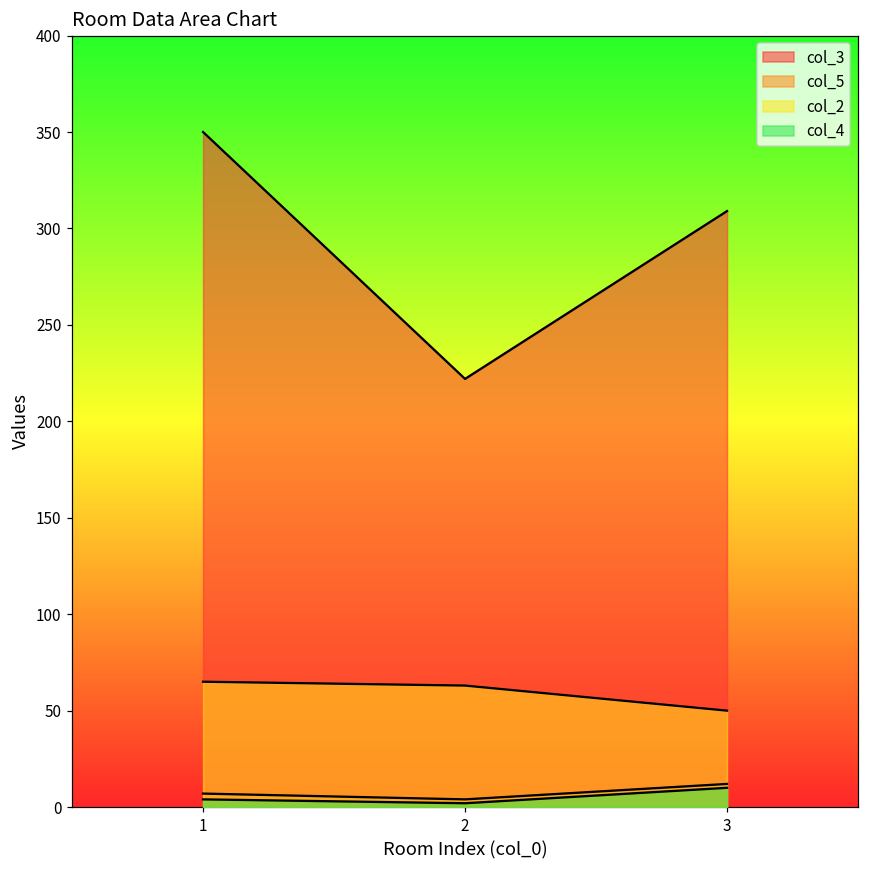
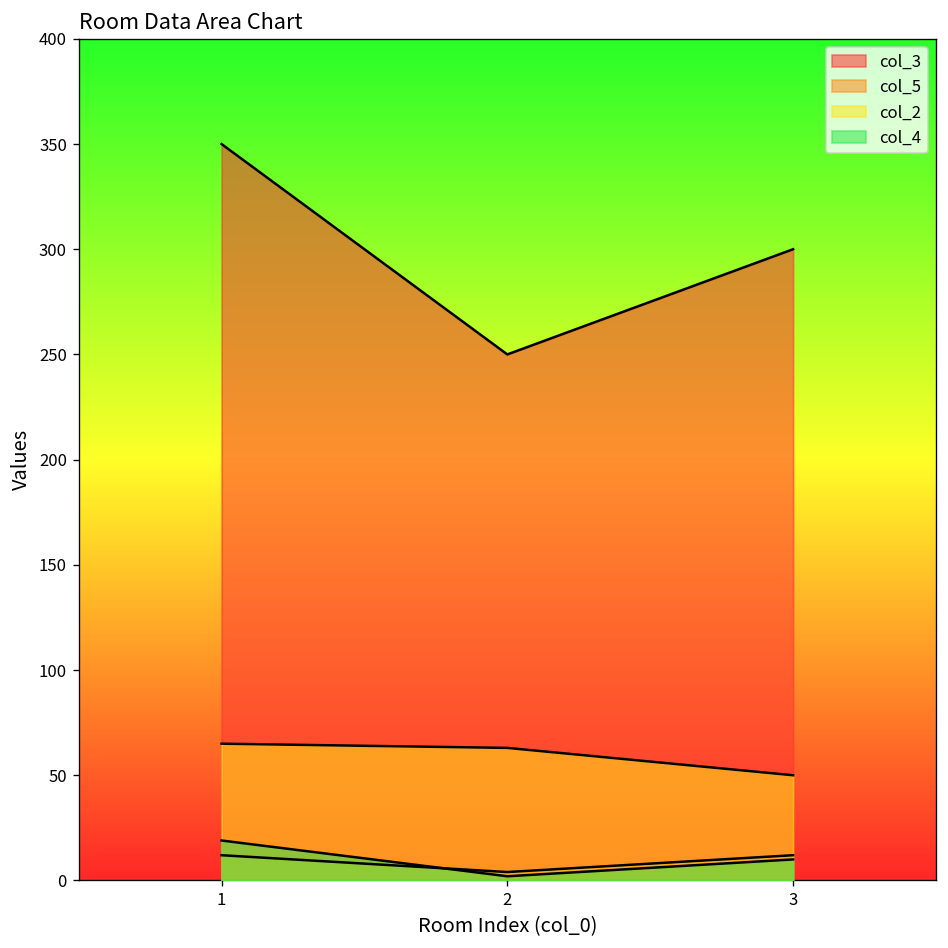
  {
    "col_3": {
      "1": 350,
-     "2": 222,
-     "3": 309
+     "2": 250,
+     "3": 300
    },
    "col_5": {
-     "1": 7,
+     "1": 12,
      "2": 4,
      "3": 12
    },
    "col_2": {
      "1": 65,
      "2": 63,
      "3": 50
    },
    "col_4": {
-     "1": 4,
+     "1": 19,
      "2": 2,
      "3": 10
    }
  }
